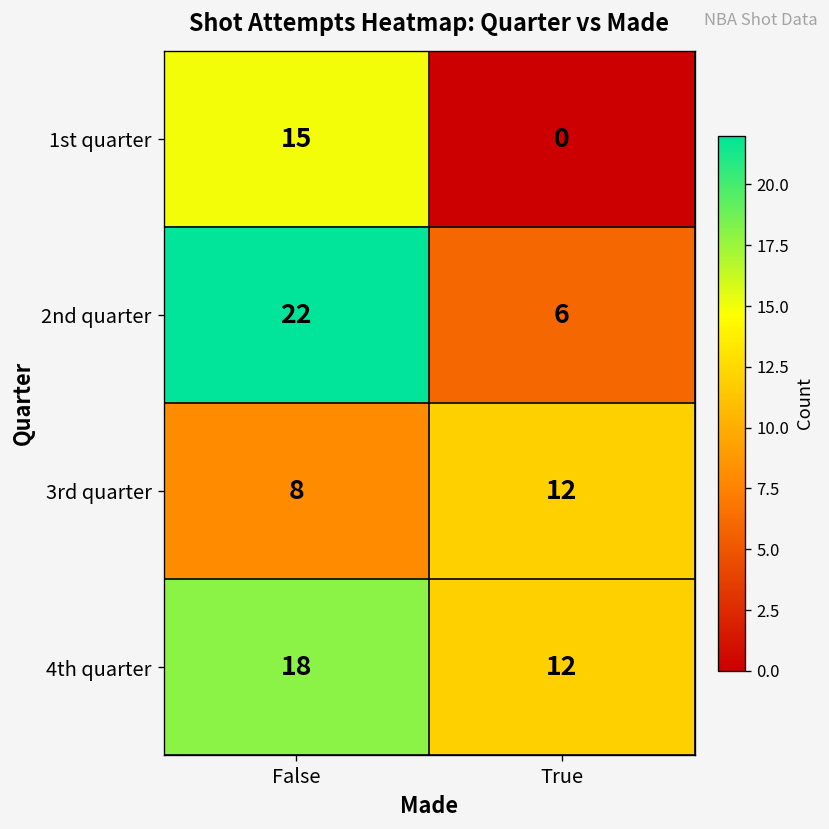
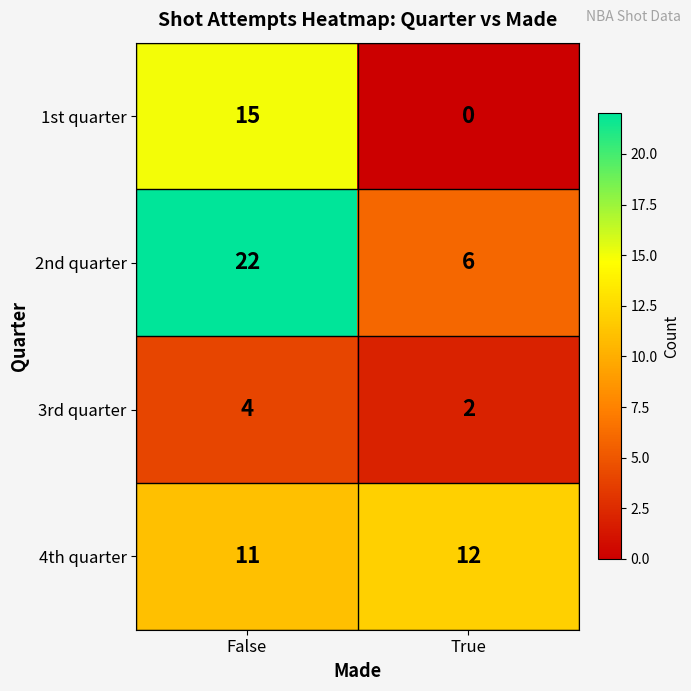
  {
    "1st quarter": {
      "False": 15,
      "True": 0
    },
    "2nd quarter": {
      "False": 22,
      "True": 6
    },
    "3rd quarter": {
-     "False": 8,
-     "True": 12
+     "False": 4,
+     "True": 2
    },
    "4th quarter": {
-     "False": 18,
+     "False": 11,
      "True": 12
    }
  }
